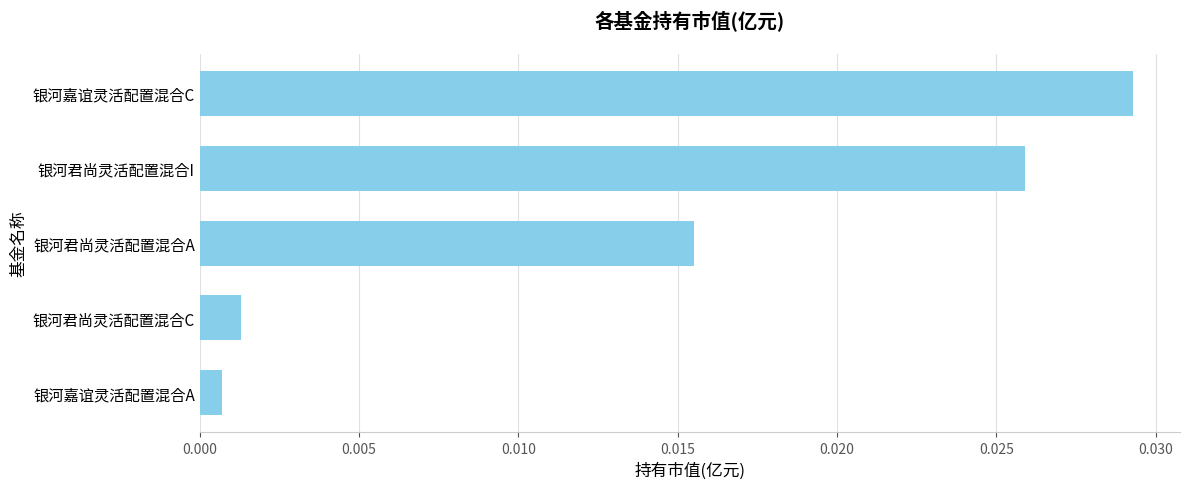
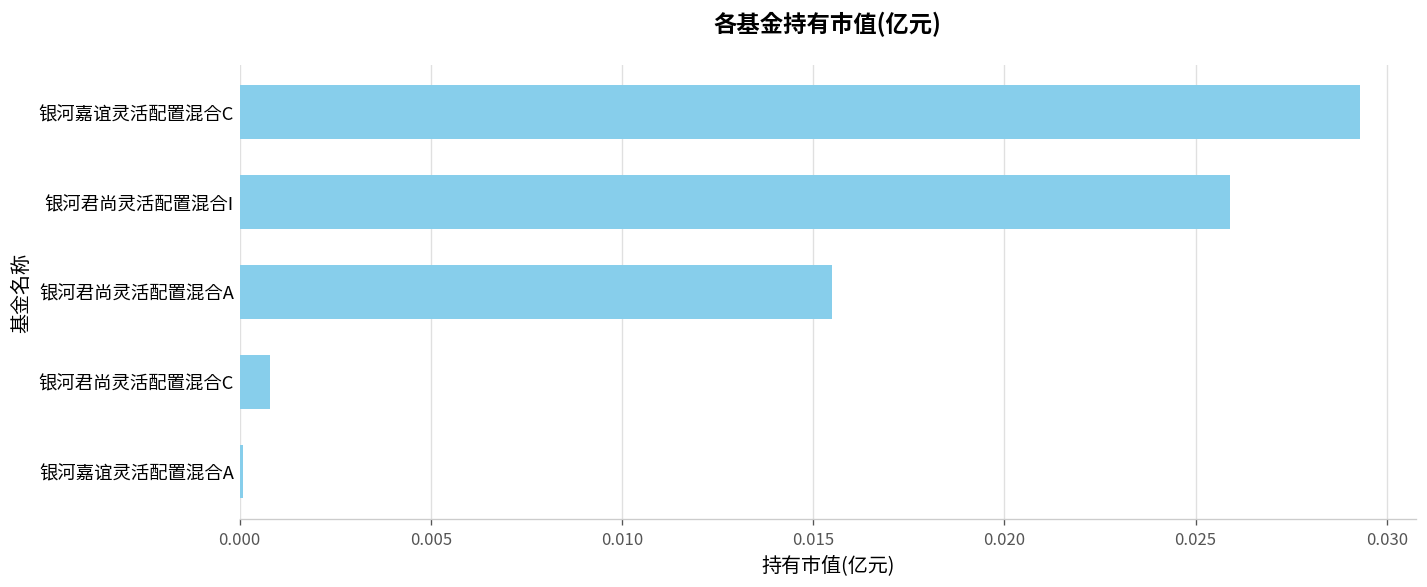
  {
    "银河嘉谊灵活配置混合C": 0.0293,
    "银河君尚灵活配置混合I": 0.0259,
    "银河君尚灵活配置混合A": 0.0155,
-   "银河君尚灵活配置混合C": 0.0013,
-   "银河嘉谊灵活配置混合A": 0.0007
+   "银河君尚灵活配置混合C": 0.0008,
+   "银河嘉谊灵活配置混合A": 0.0001
  }
